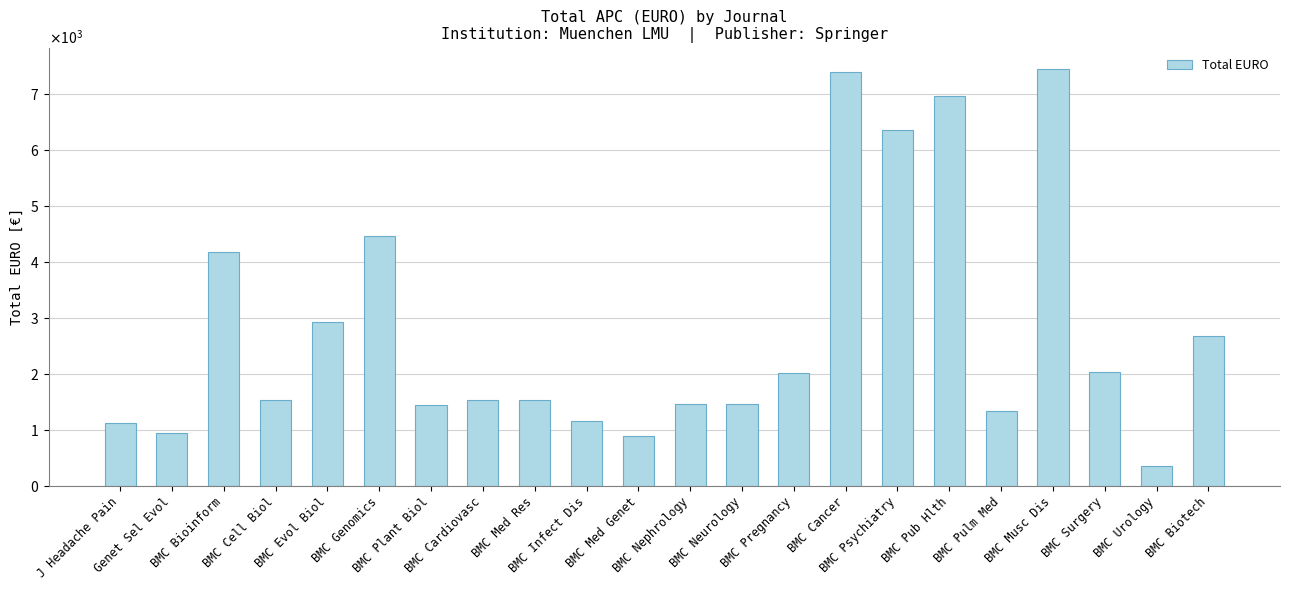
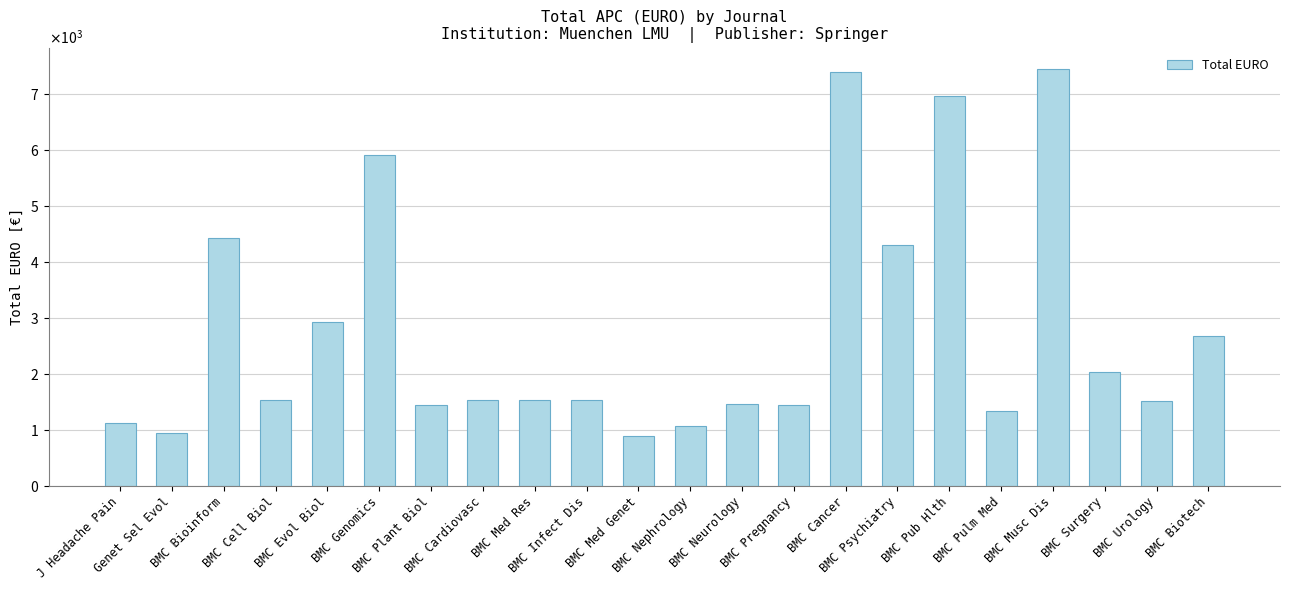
  {
    "J Headache Pain": 1100,
    "Genet Sel Evol": 900,
-   "BMC Bioinform": 4200,
+   "BMC Bioinform": 4400,
    "BMC Cell Biol": 1500,
    "BMC Evol Biol": 2900,
-   "BMC Genomics": 4500,
+   "BMC Genomics": 5900,
    "BMC Plant Biol": 1400,
    "BMC Cardiovasc": 1500,
    "BMC Med Res": 1500,
-   "BMC Infect Dis": 1100,
+   "BMC Infect Dis": 1500,
    "BMC Med Genet": 900,
-   "BMC Nephrology": 1500,
+   "BMC Nephrology": 1100,
    "BMC Neurology": 1500,
-   "BMC Pregnancy": 2000,
+   "BMC Pregnancy": 1400,
    "BMC Cancer": 7400,
-   "BMC Psychiatry": 6300,
+   "BMC Psychiatry": 4300,
    "BMC Pub Hlth": 7000,
    "BMC Pulm Med": 1300,
    "BMC Musc Dis": 7400,
    "BMC Surgery": 2000,
-   "BMC Urology": 300,
+   "BMC Urology": 1500,
    "BMC Biotech": 2700
  }
